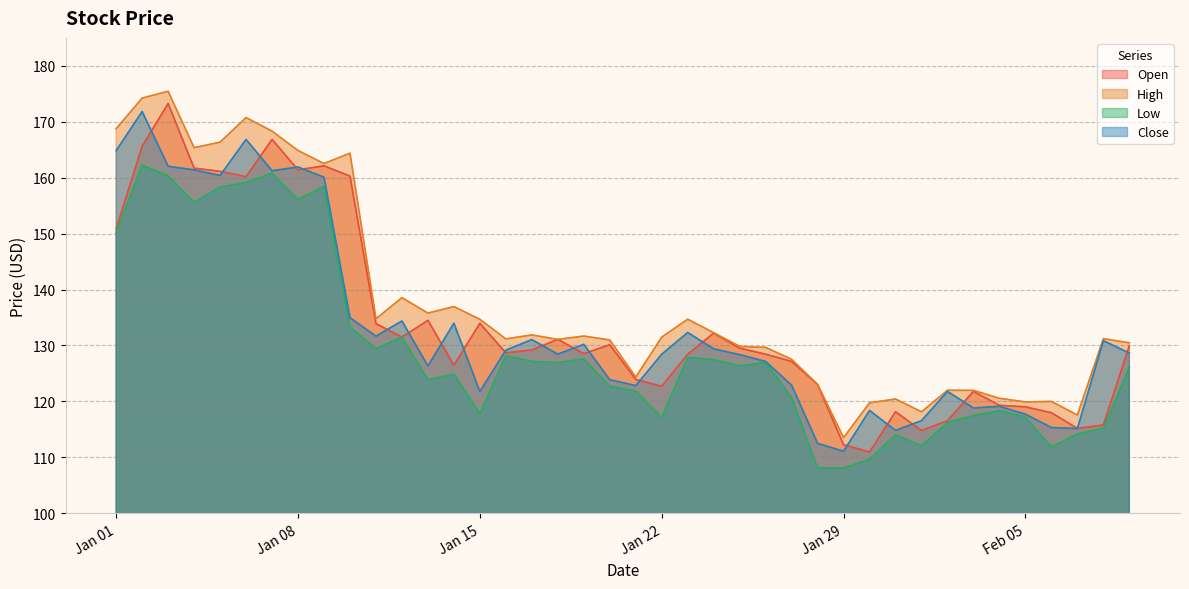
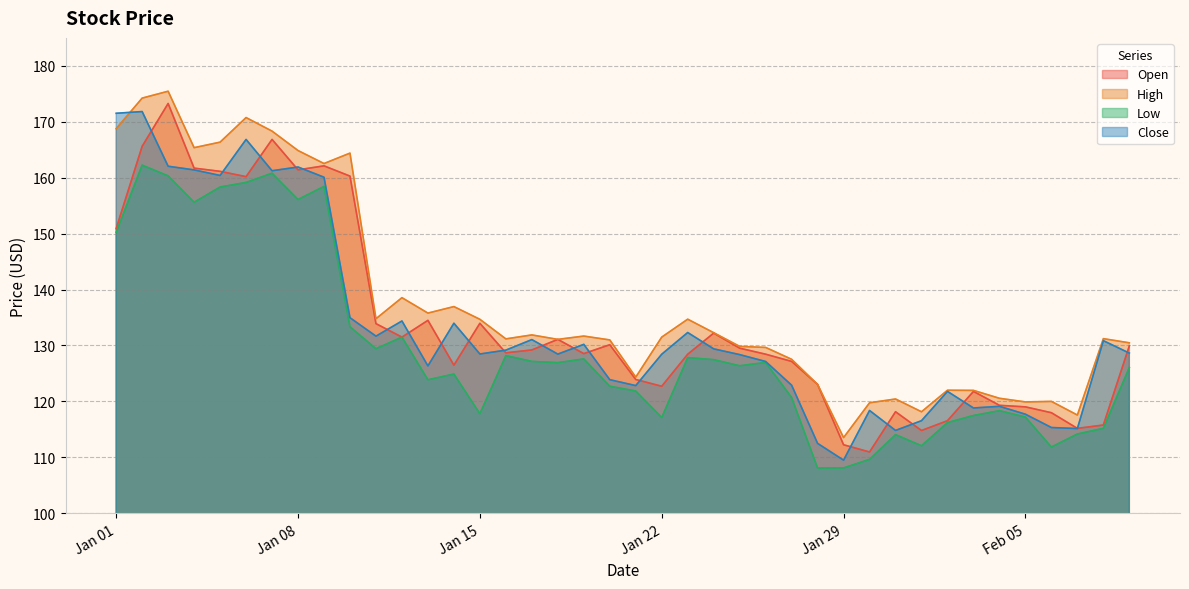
  {
    "Low": {
      "Jan 01": 150,
      "Jan 08": 156,
      "Jan 15": 118,
      "Jan 22": 117,
      "Jan 29": 108,
      "Feb 05": 117
    },
    "Close": {
-     "Jan 01": 165,
+     "Jan 01": 172,
      "Jan 08": 162,
-     "Jan 15": 122,
+     "Jan 15": 128,
      "Jan 22": 128,
-     "Jan 29": 111,
+     "Jan 29": 109,
      "Feb 05": 118
    }
  }
